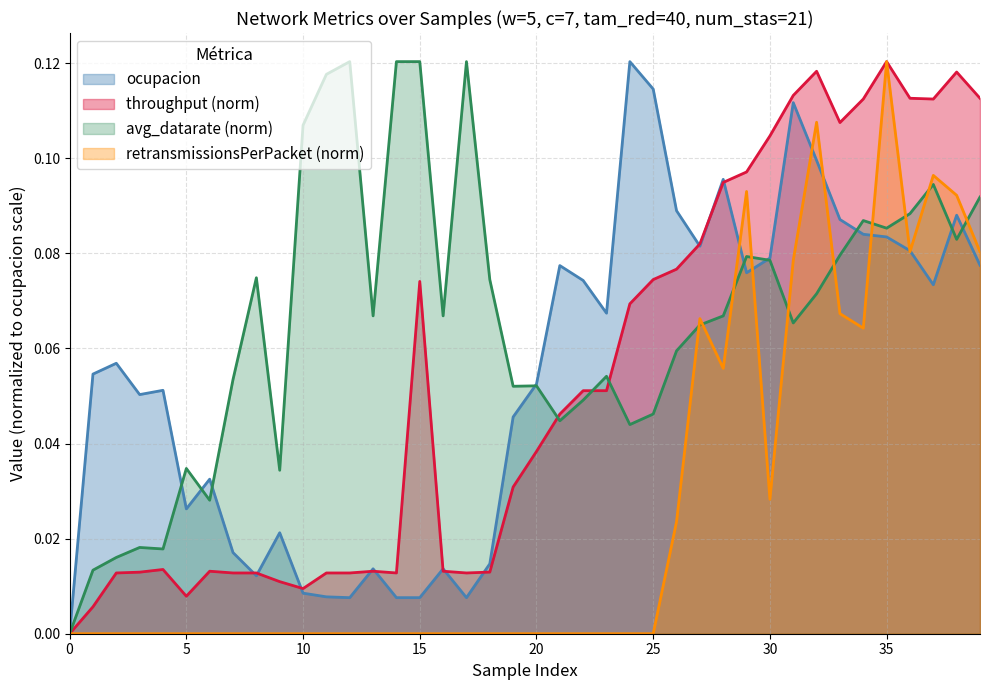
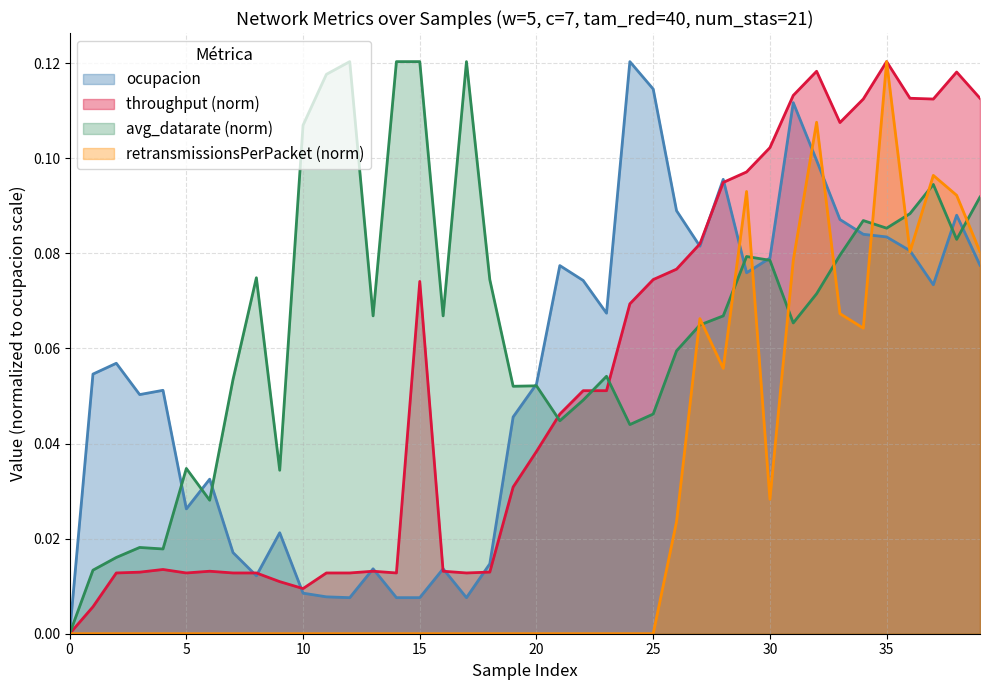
  {
    "throughput (norm)": {
-     "5": 0.008,
+     "5": 0.013,
      "10": 0.009,
      "15": 0.074,
      "20": 0.038,
      "25": 0.074,
-     "30": 0.105
+     "30": 0.102
    },
    "retransmissionsPerPacket (norm)": {
      "5": 0.000,
      "10": 0.000,
      "15": 0.000,
      "20": 0.000,
      "25": 0.000,
      "30": 0.028
    }
  }
